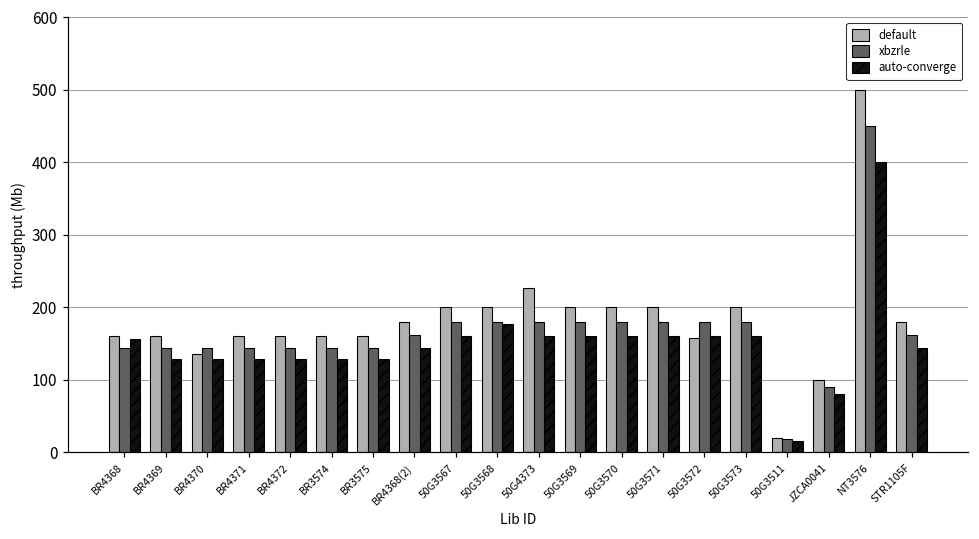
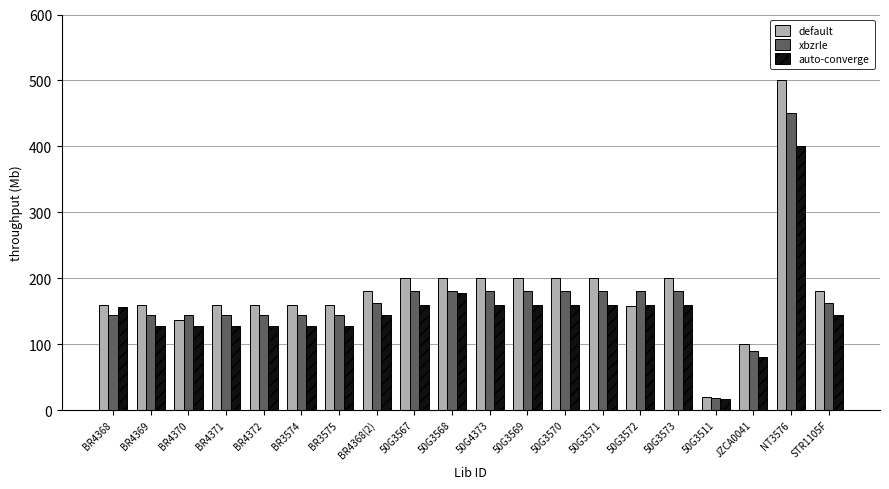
  {
    "default": {
      "BR4368": 160,
      "BR4369": 160,
      "BR4370": 140,
      "BR4371": 160,
      "BR4372": 160,
      "BR3574": 160,
      "BR3575": 160,
      "BR4368(2)": 180,
      "50G3567": 200,
      "50G3568": 200,
-     "50G4373": 230,
+     "50G4373": 200,
      "50G3569": 200,
      "50G3570": 200,
      "50G3571": 200,
      "50G3572": 160,
      "50G3573": 200,
      "50G3511": 20,
      "JZCA0041": 100,
      "NT3576": 500,
      "STR1105F": 180
    },
    "xbzrle": {
      "BR4368": 140,
      "BR4369": 140,
      "BR4370": 140,
      "BR4371": 140,
      "BR4372": 140,
      "BR3574": 140,
      "BR3575": 140,
      "BR4368(2)": 160,
      "50G3567": 180,
      "50G3568": 180,
      "50G4373": 180,
      "50G3569": 180,
      "50G3570": 180,
      "50G3571": 180,
      "50G3572": 180,
      "50G3573": 180,
      "50G3511": 20,
      "JZCA0041": 90,
      "NT3576": 450,
      "STR1105F": 160
    },
    "auto-converge": {
      "BR4368": 160,
      "BR4369": 130,
      "BR4370": 130,
      "BR4371": 130,
      "BR4372": 130,
      "BR3574": 130,
      "BR3575": 130,
      "BR4368(2)": 140,
      "50G3567": 160,
      "50G3568": 180,
      "50G4373": 160,
      "50G3569": 160,
      "50G3570": 160,
      "50G3571": 160,
      "50G3572": 160,
      "50G3573": 160,
      "50G3511": 20,
      "JZCA0041": 80,
      "NT3576": 400,
      "STR1105F": 140
    }
  }
